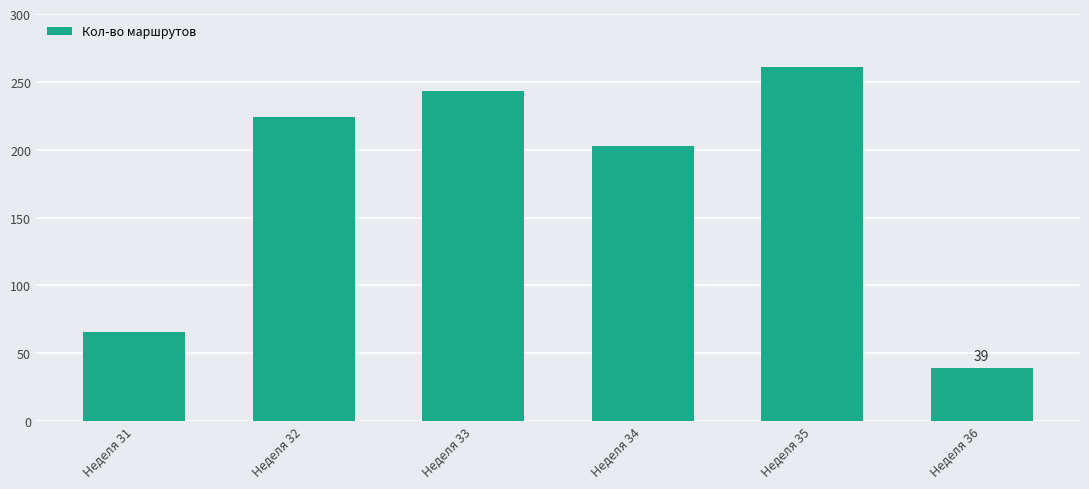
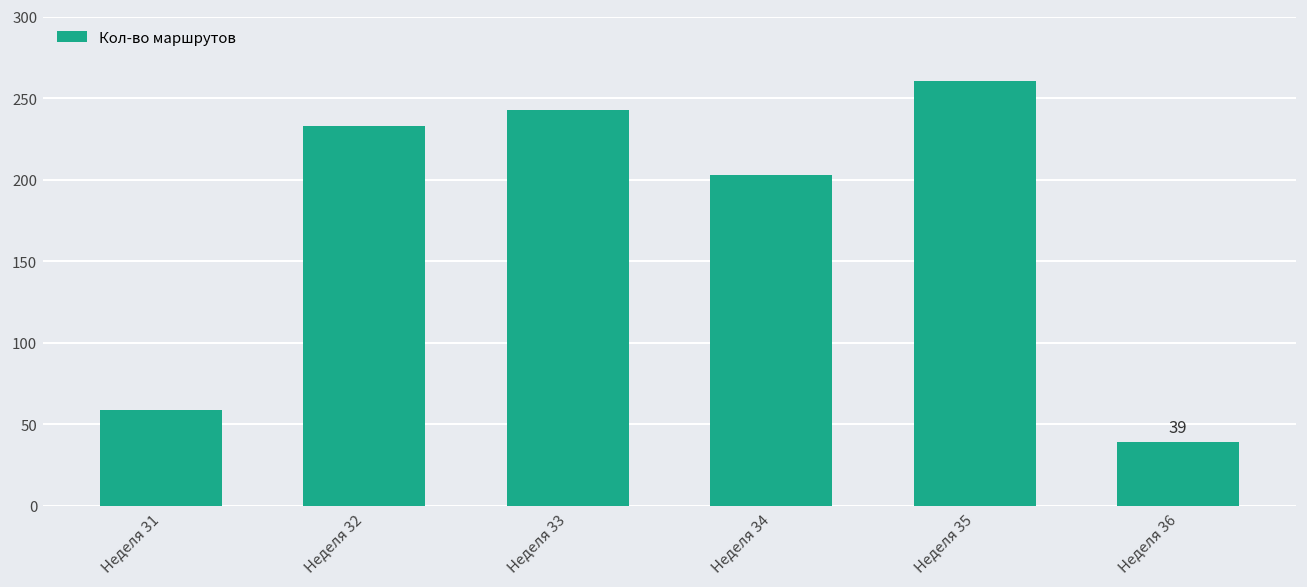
  {
-   "Неделя 31": 66,
-   "Неделя 32": 224,
+   "Неделя 31": 59,
+   "Неделя 32": 233,
    "Неделя 33": 243,
    "Неделя 34": 203,
    "Неделя 35": 261
  }
